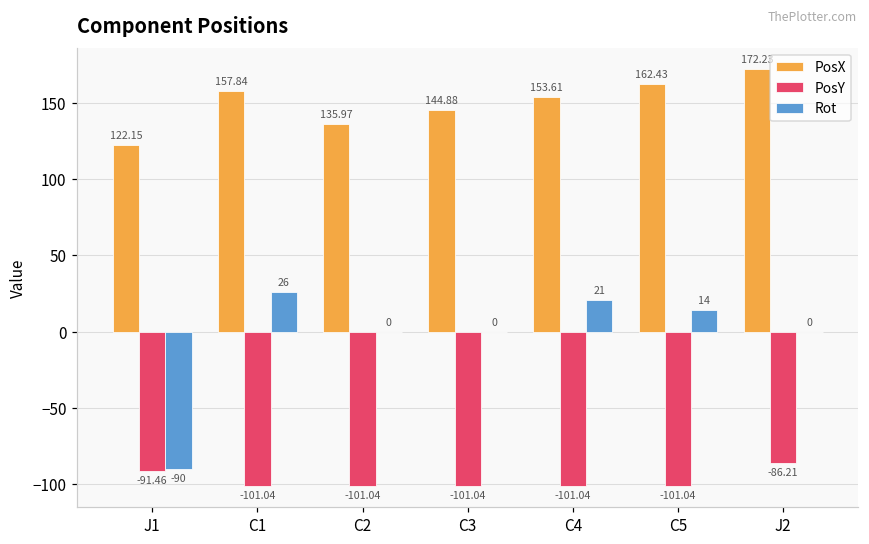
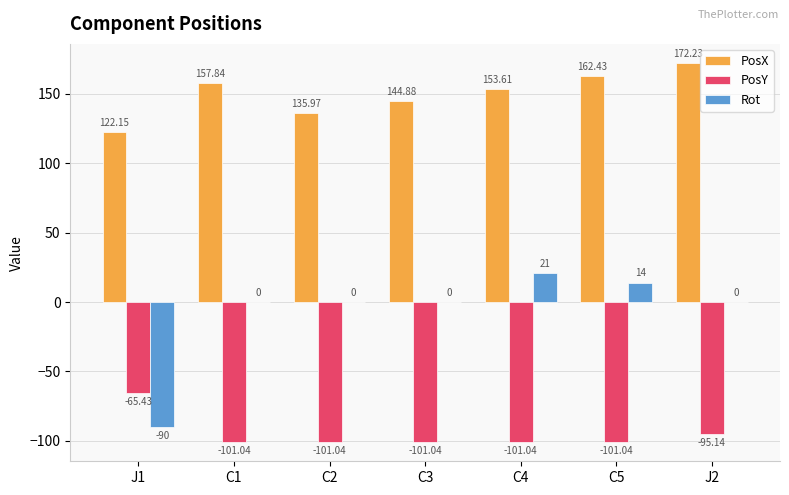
  {
    "PosX": {
      "J1": 122.15,
      "C1": 157.84,
      "C2": 135.97,
      "C3": 144.88,
      "C4": 153.61,
      "C5": 162.43
    },
    "PosY": {
-     "J1": -91.46,
+     "J1": -65.43,
      "C1": -101.04,
      "C2": -101.04,
      "C3": -101.04,
      "C4": -101.04,
      "C5": -101.04,
-     "J2": -86.21
+     "J2": -95.14
    },
    "Rot": {
      "J1": -90,
-     "C1": 26,
+     "C1": 0,
      "C2": 0,
      "C3": 0,
      "C4": 21,
      "C5": 14,
      "J2": 0
    }
  }
